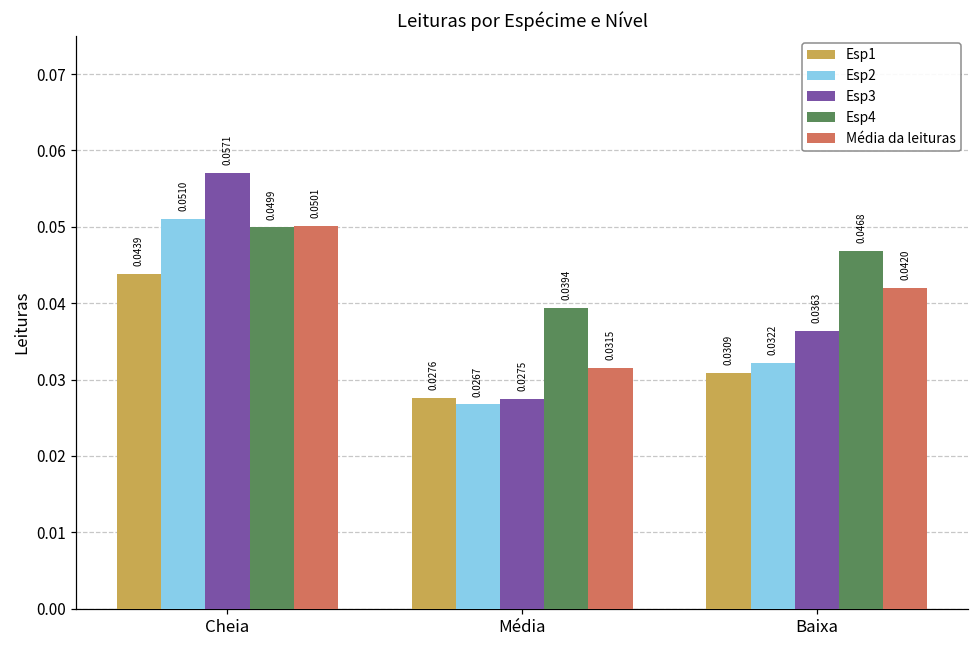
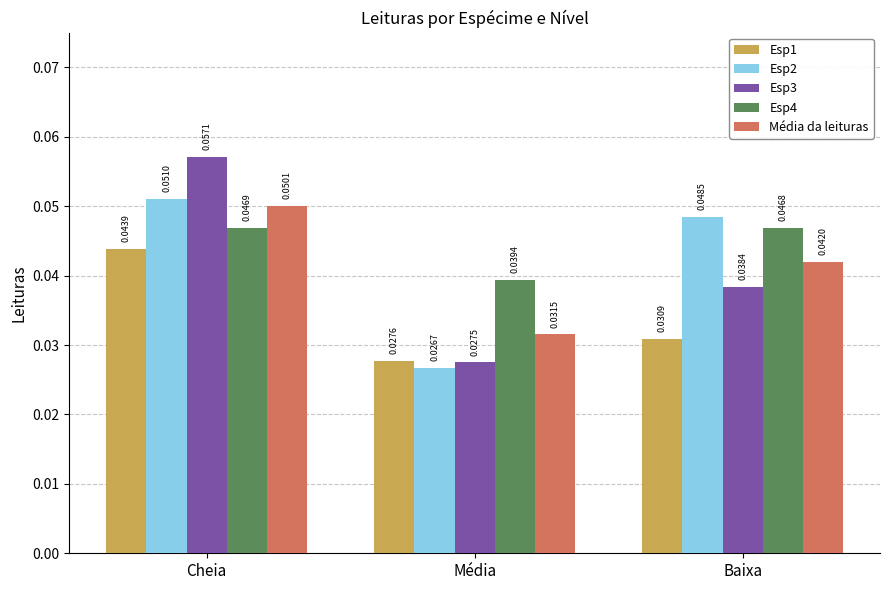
  {
    "Esp2": {
      "Cheia": 0.0510,
      "Média": 0.0267,
-     "Baixa": 0.0322
+     "Baixa": 0.0485
    },
    "Esp3": {
      "Cheia": 0.0571,
      "Média": 0.0275,
-     "Baixa": 0.0363
+     "Baixa": 0.0384
    },
    "Esp4": {
-     "Cheia": 0.0499,
+     "Cheia": 0.0469,
      "Média": 0.0394,
      "Baixa": 0.0468
    }
  }
